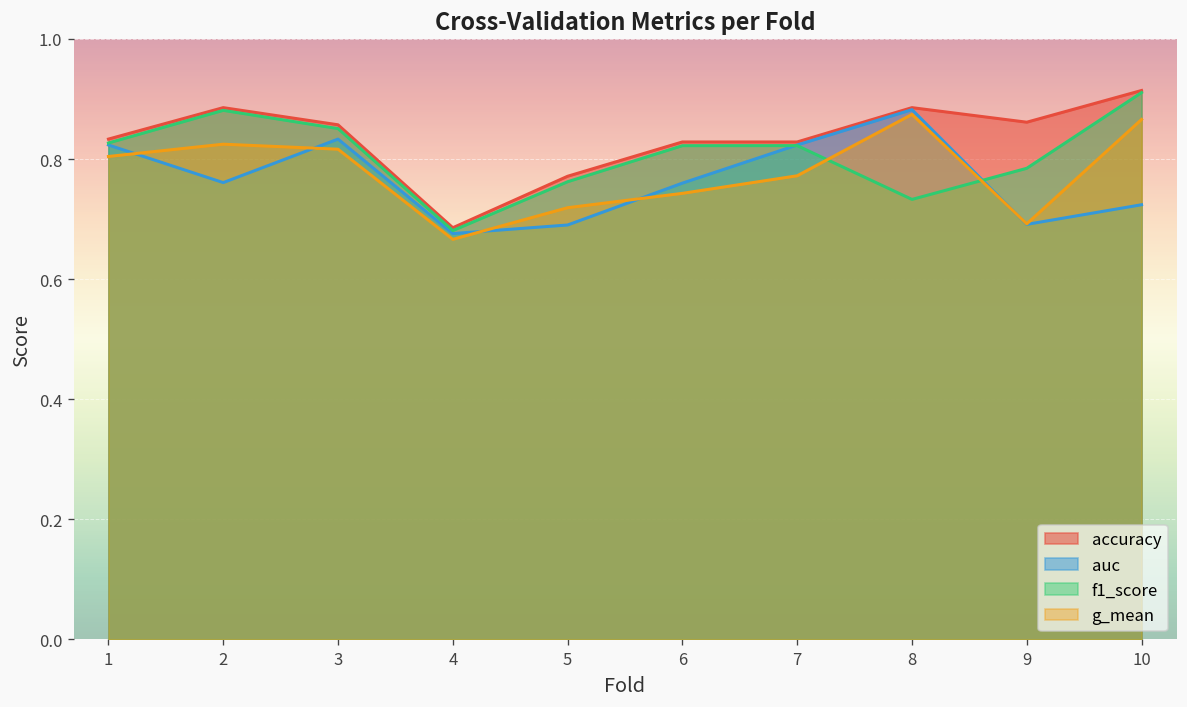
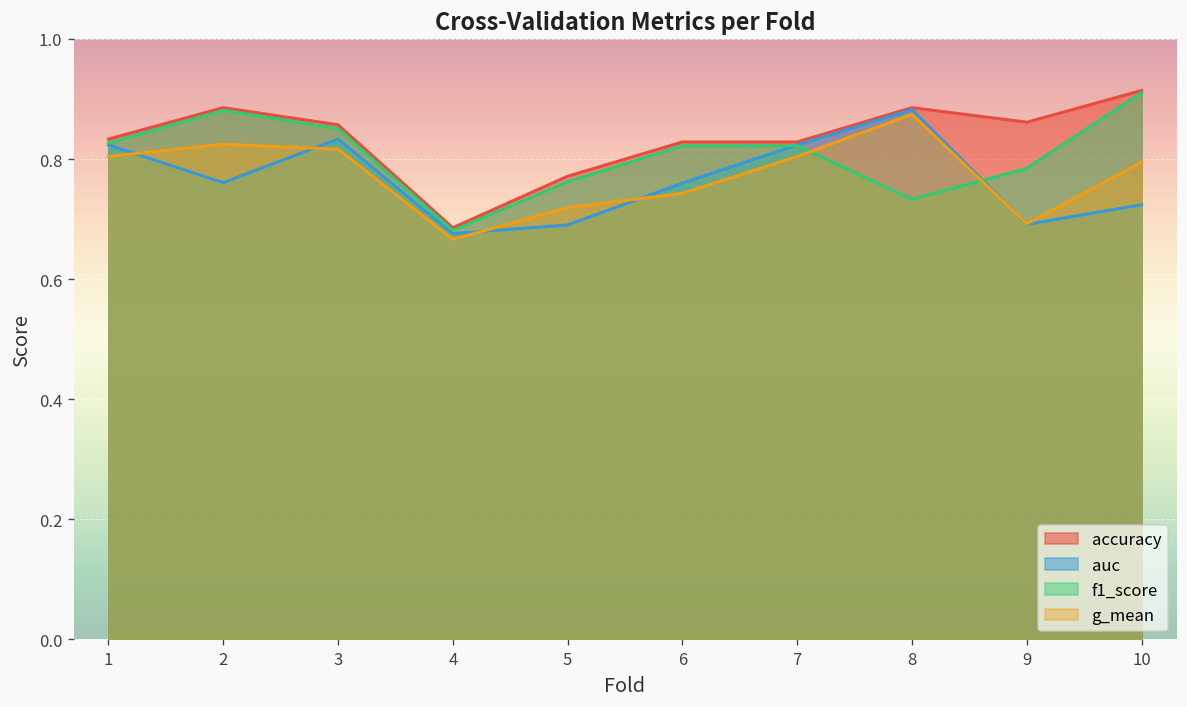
  {
    "accuracy": {
      "1": 0.83,
      "3": 0.86,
      "5": 0.77,
      "6": 0.83,
      "9": 0.86
    },
    "auc": {
      "2": 0.76,
      "3": 0.83,
      "5": 0.69,
      "6": 0.76,
      "10": 0.72
    },
    "f1_score": {
      "3": 0.85,
      "5": 0.76,
      "6": 0.82,
      "8": 0.73,
      "9": 0.78
    },
    "g_mean": {
      "1": 0.80,
      "2": 0.82,
      "3": 0.82,
      "4": 0.67,
      "5": 0.72,
      "6": 0.74,
-     "7": 0.77,
+     "7": 0.80,
      "8": 0.87,
-     "10": 0.87
+     "10": 0.79
    }
  }
